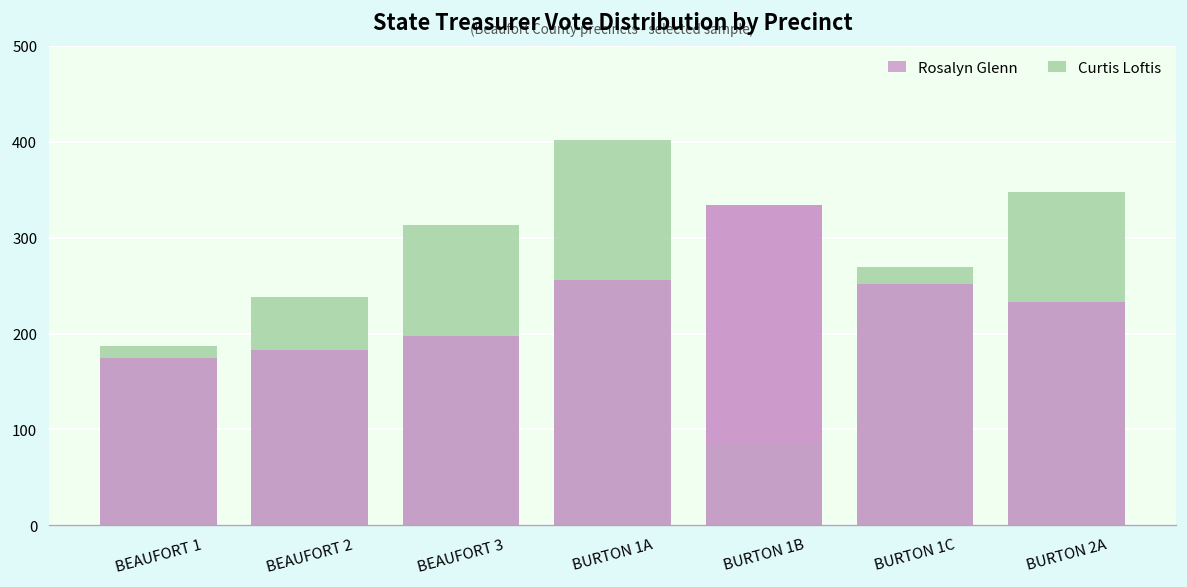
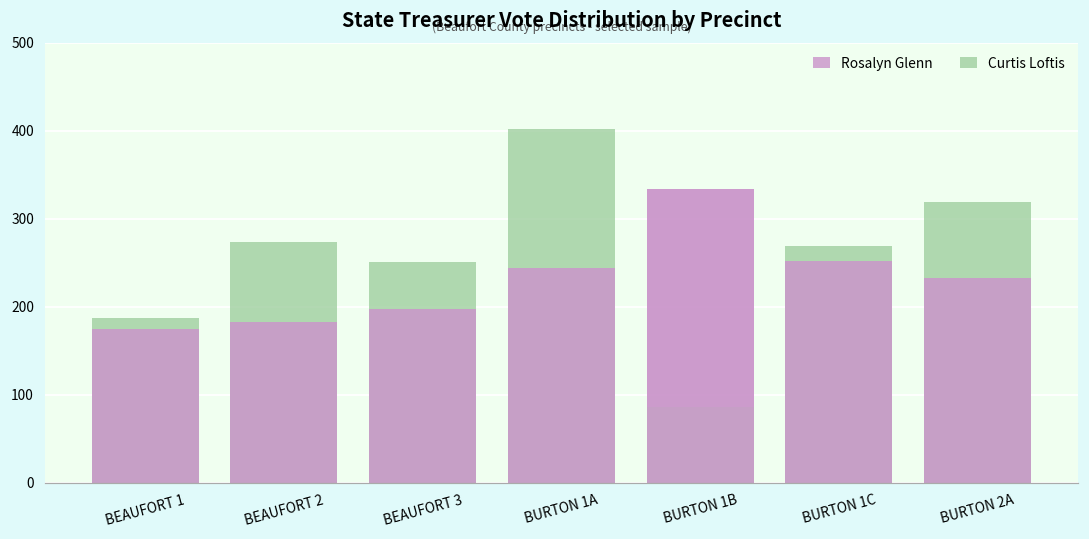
  {
    "Rosalyn Glenn": {
-     "BURTON 1A": 260,
+     "BURTON 1A": 240,
      "BURTON 1B": 330
    },
    "Curtis Loftis": {
      "BEAUFORT 1": 190,
-     "BEAUFORT 2": 240,
-     "BEAUFORT 3": 310,
+     "BEAUFORT 2": 270,
+     "BEAUFORT 3": 250,
      "BURTON 1A": 400,
      "BURTON 1C": 270,
-     "BURTON 2A": 350
+     "BURTON 2A": 320
    }
  }
